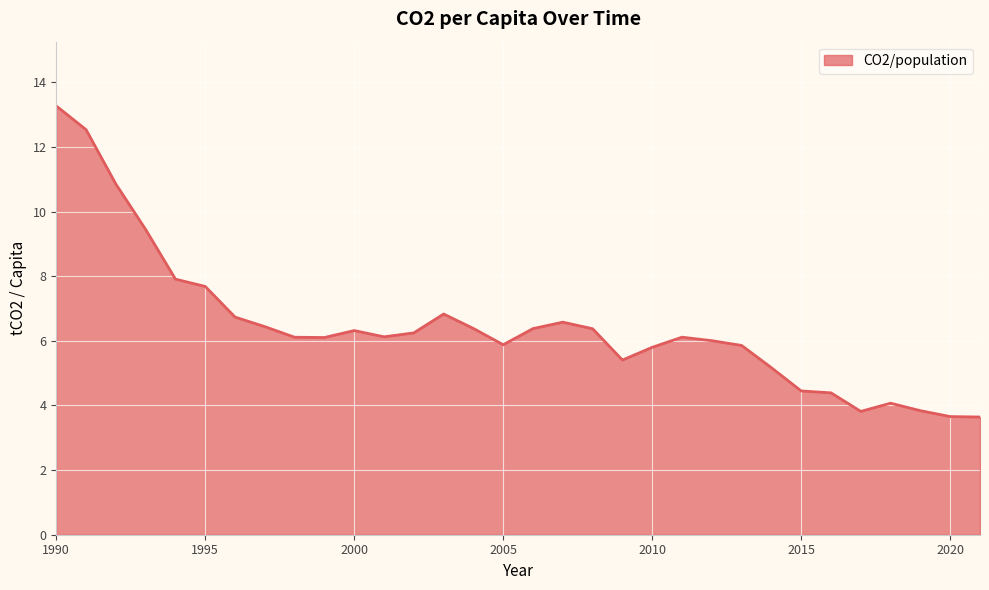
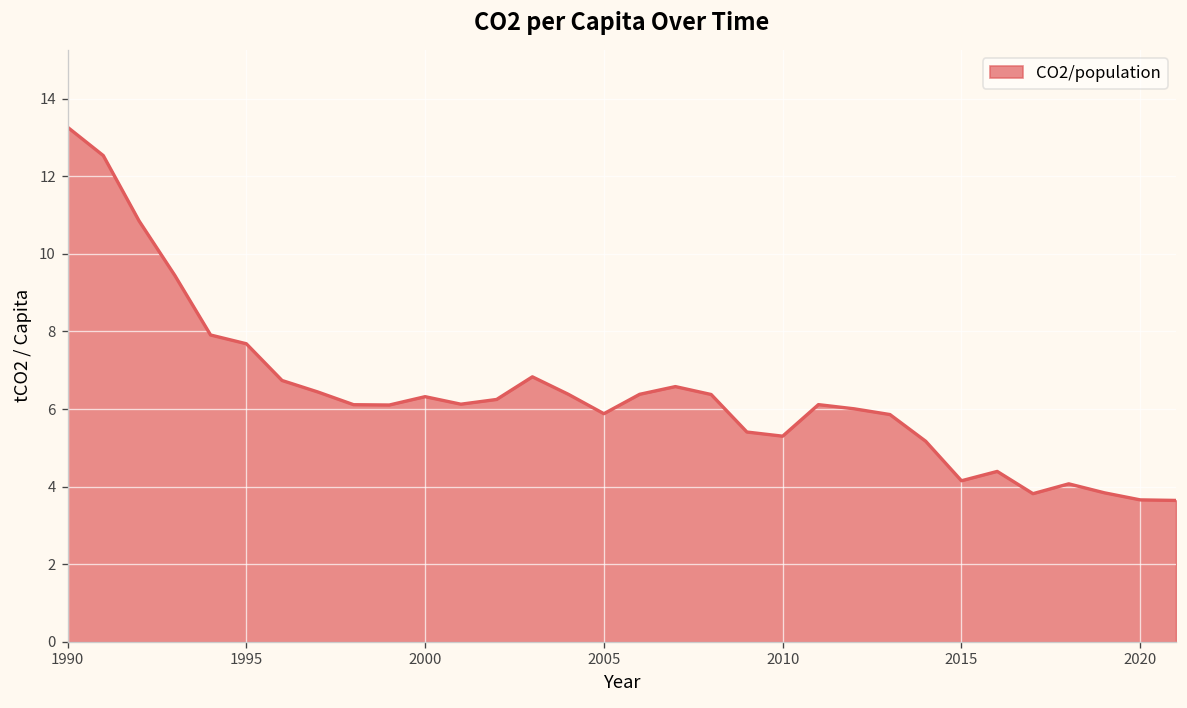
  {
    "1990": 13.3,
    "1995": 7.7,
    "2000": 6.3,
    "2005": 5.9,
-   "2010": 5.8,
-   "2015": 4.5,
+   "2010": 5.3,
+   "2015": 4.2,
    "2020": 3.7
  }
